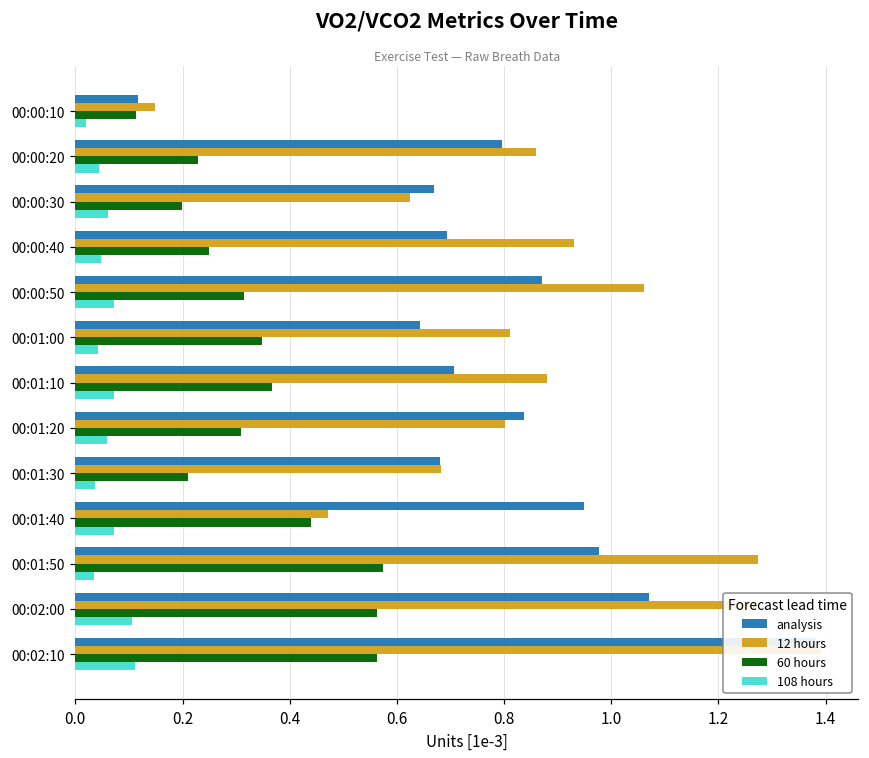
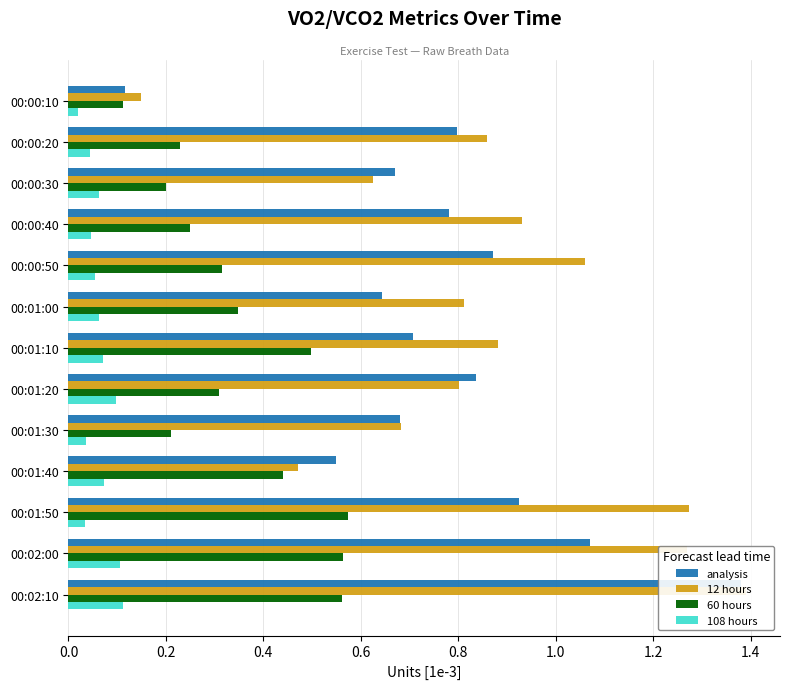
  {
    "analysis": {
      "00:00:10": 0.12,
      "00:00:20": 0.80,
      "00:00:30": 0.67,
-     "00:00:40": 0.69,
+     "00:00:40": 0.78,
      "00:00:50": 0.87,
      "00:01:00": 0.64,
      "00:01:10": 0.71,
      "00:01:20": 0.84,
      "00:01:30": 0.68,
-     "00:01:40": 0.95,
-     "00:01:50": 0.98,
+     "00:01:40": 0.55,
+     "00:01:50": 0.93,
      "00:02:00": 1.07
    },
    "12 hours": {
      "00:00:10": 0.15,
      "00:00:20": 0.86,
      "00:00:30": 0.62,
      "00:00:40": 0.93,
      "00:00:50": 1.06,
      "00:01:00": 0.81,
      "00:01:10": 0.88,
      "00:01:20": 0.80,
      "00:01:30": 0.68,
      "00:01:40": 0.47,
      "00:01:50": 1.27
    },
    "60 hours": {
      "00:00:10": 0.11,
      "00:00:20": 0.23,
      "00:00:30": 0.20,
      "00:00:40": 0.25,
      "00:00:50": 0.31,
      "00:01:00": 0.35,
-     "00:01:10": 0.37,
+     "00:01:10": 0.50,
      "00:01:20": 0.31,
      "00:01:30": 0.21,
      "00:01:40": 0.44,
      "00:01:50": 0.57,
      "00:02:00": 0.56,
      "00:02:10": 0.56
    },
    "108 hours": {
      "00:00:10": 0.02,
      "00:00:20": 0.04,
      "00:00:30": 0.06,
      "00:00:40": 0.05,
-     "00:00:50": 0.07,
-     "00:01:00": 0.04,
+     "00:00:50": 0.05,
+     "00:01:00": 0.06,
      "00:01:10": 0.07,
-     "00:01:20": 0.06,
+     "00:01:20": 0.10,
      "00:01:30": 0.04,
      "00:01:40": 0.07,
      "00:01:50": 0.03,
      "00:02:00": 0.11,
      "00:02:10": 0.11
    }
  }
